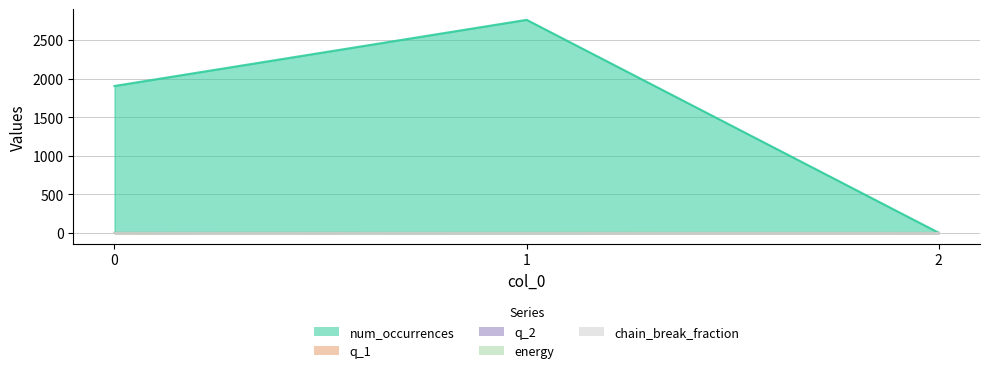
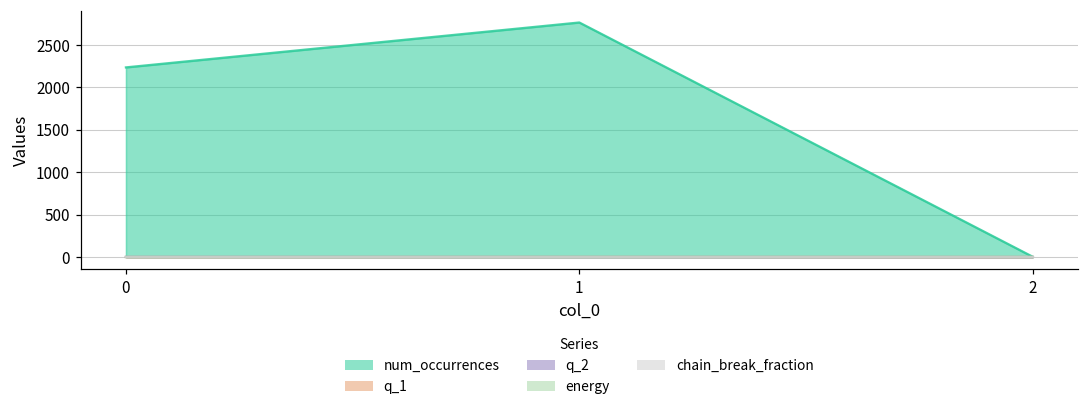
  {
    "num_occurrences": {
-     "0": 1900,
+     "0": 2200,
      "1": 2800
    },
    "chain_break_fraction": {
      "0": 0,
      "1": 0
    }
  }
